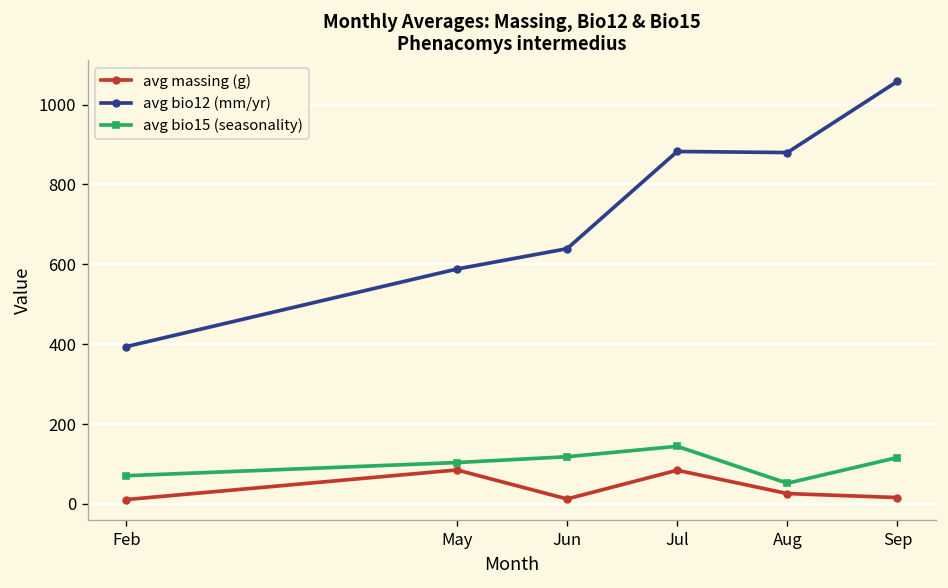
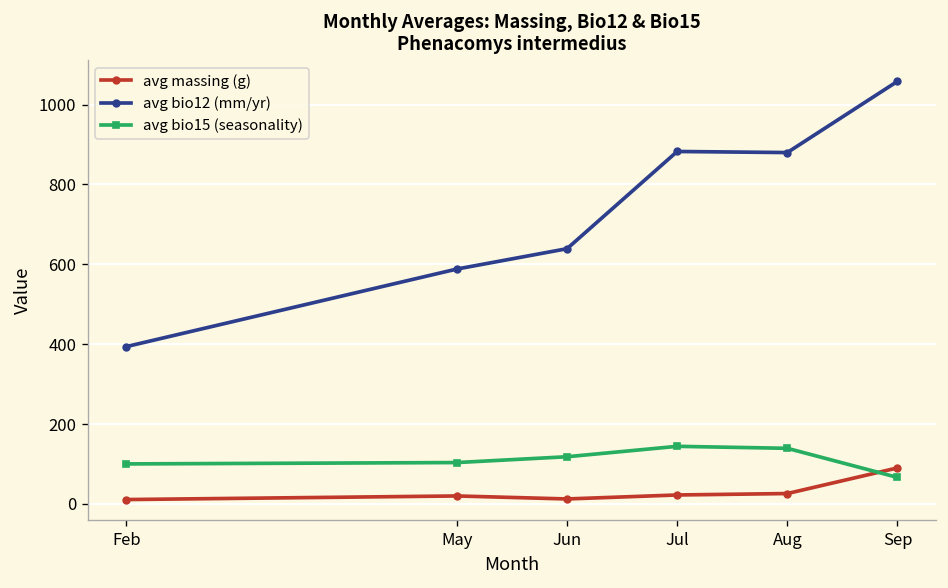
  {
    "avg massing (g)": {
      "Feb": 10,
-     "May": 90,
+     "May": 20,
      "Jun": 10,
-     "Jul": 80,
+     "Jul": 20,
      "Aug": 30,
-     "Sep": 20
+     "Sep": 90
    },
    "avg bio12 (mm/yr)": {
      "Feb": 390,
      "May": 590,
      "Jun": 640,
      "Jul": 880,
      "Aug": 880,
      "Sep": 1060
    },
    "avg bio15 (seasonality)": {
-     "Feb": 70,
+     "Feb": 100,
      "May": 100,
      "Jun": 120,
      "Jul": 140,
-     "Aug": 50,
-     "Sep": 120
+     "Aug": 140,
+     "Sep": 70
    }
  }
